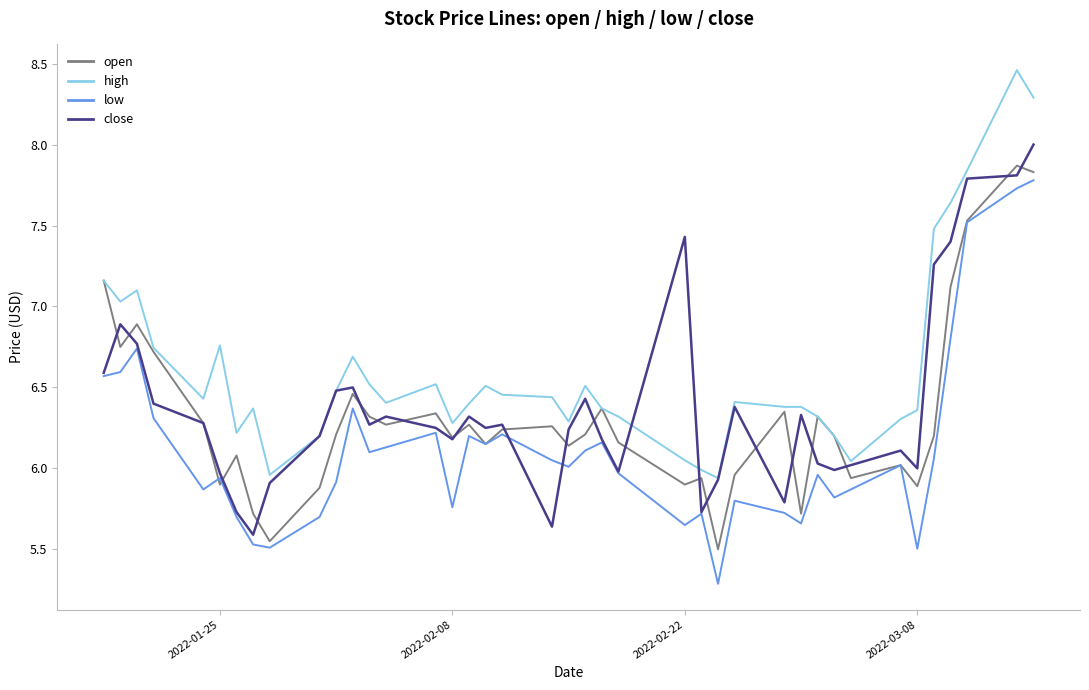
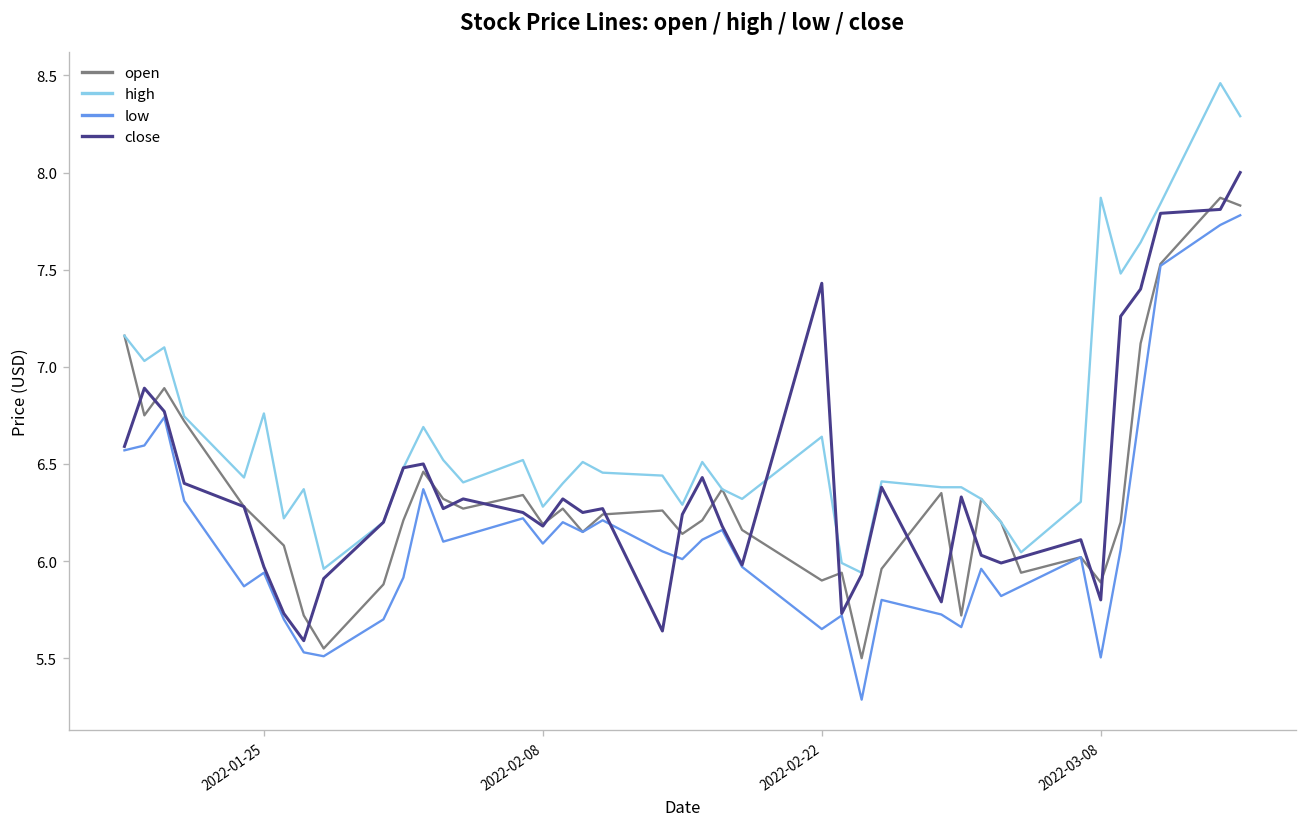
  {
    "open": {
-     "2022-01-25": 5.90,
+     "2022-01-25": 6.18,
      "2022-02-22": 5.90,
      "2022-03-08": 5.89
    },
    "high": {
      "2022-01-25": 6.76,
      "2022-02-08": 6.28,
-     "2022-02-22": 6.05,
-     "2022-03-08": 6.36
+     "2022-02-22": 6.64,
+     "2022-03-08": 7.87
    },
    "low": {
      "2022-01-25": 5.94,
-     "2022-02-08": 5.76,
+     "2022-02-08": 6.09,
      "2022-02-22": 5.65,
      "2022-03-08": 5.50
    },
    "close": {
      "2022-01-25": 5.97,
      "2022-02-22": 7.43,
-     "2022-03-08": 6.0
+     "2022-03-08": 5.8
    }
  }
